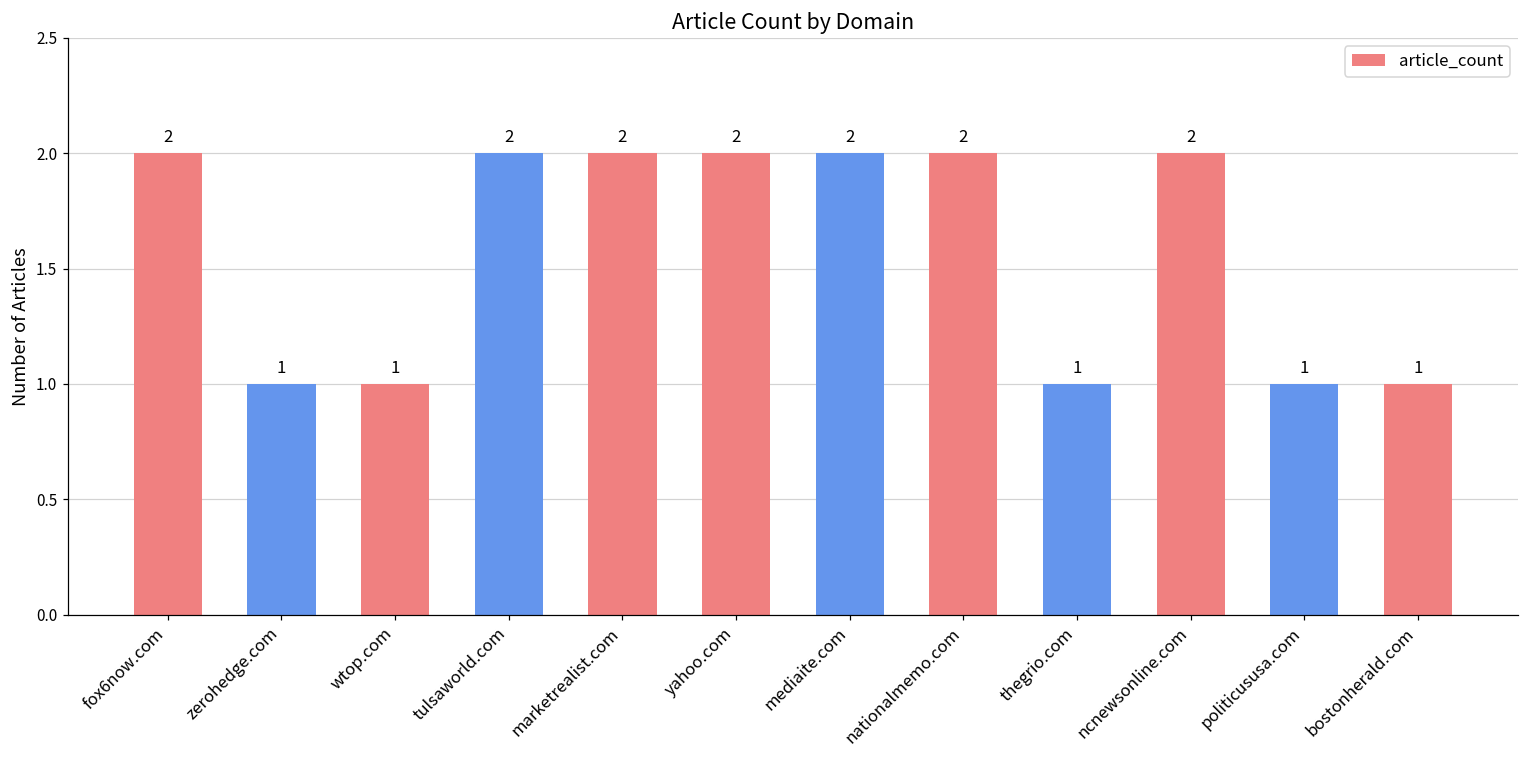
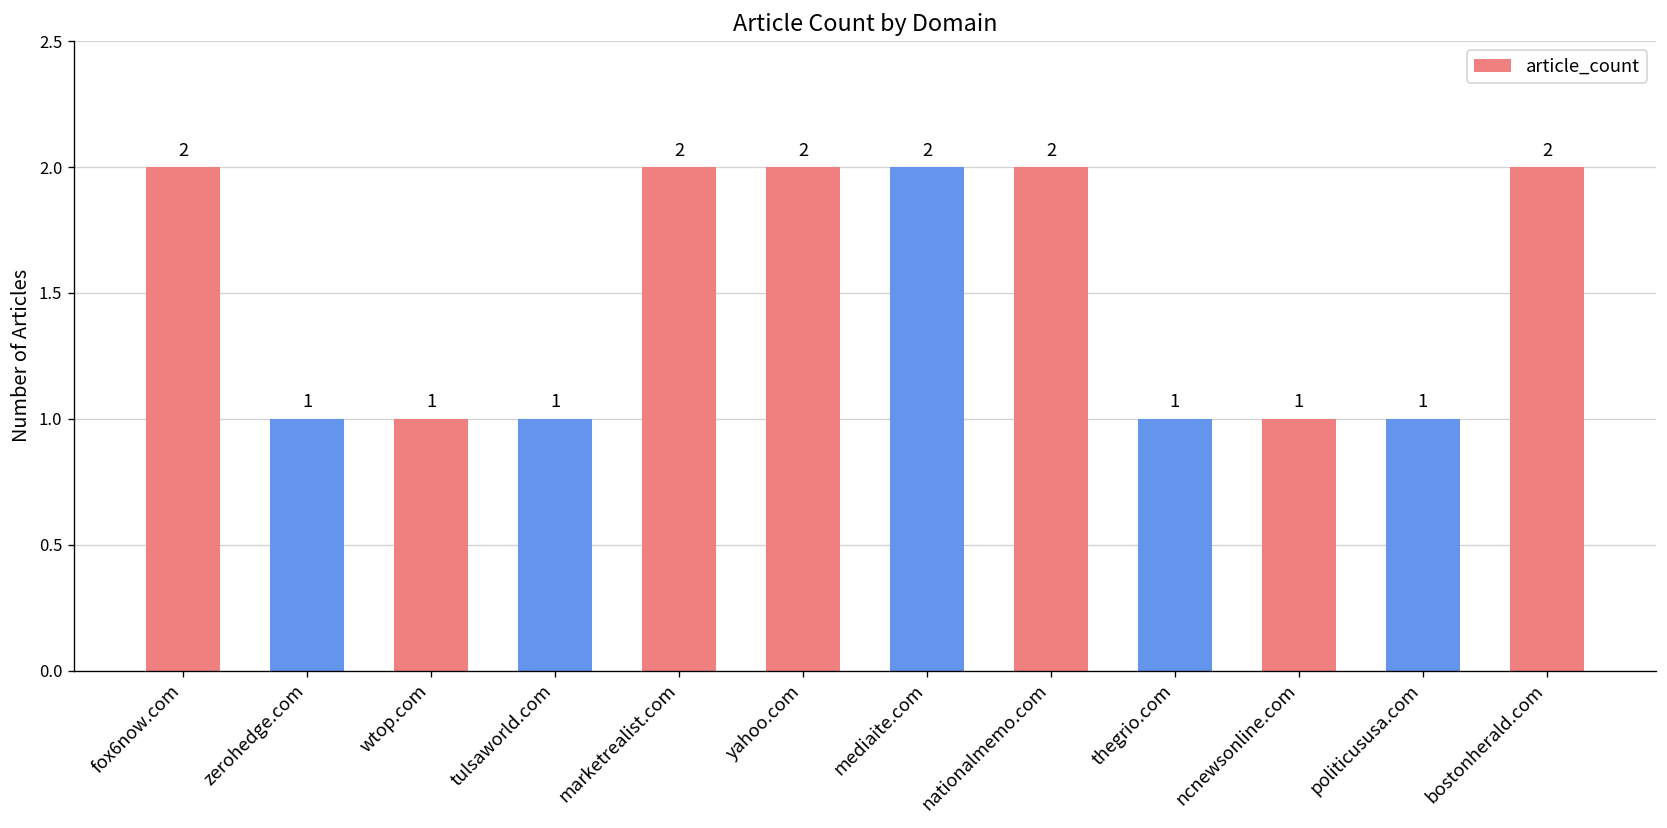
  {
    "fox6now.com": 2,
    "zerohedge.com": 1,
    "wtop.com": 1,
-   "tulsaworld.com": 2,
+   "tulsaworld.com": 1,
    "marketrealist.com": 2,
    "yahoo.com": 2,
    "mediaite.com": 2,
    "nationalmemo.com": 2,
    "thegrio.com": 1,
-   "ncnewsonline.com": 2,
+   "ncnewsonline.com": 1,
    "politicususa.com": 1,
-   "bostonherald.com": 1
+   "bostonherald.com": 2
  }
